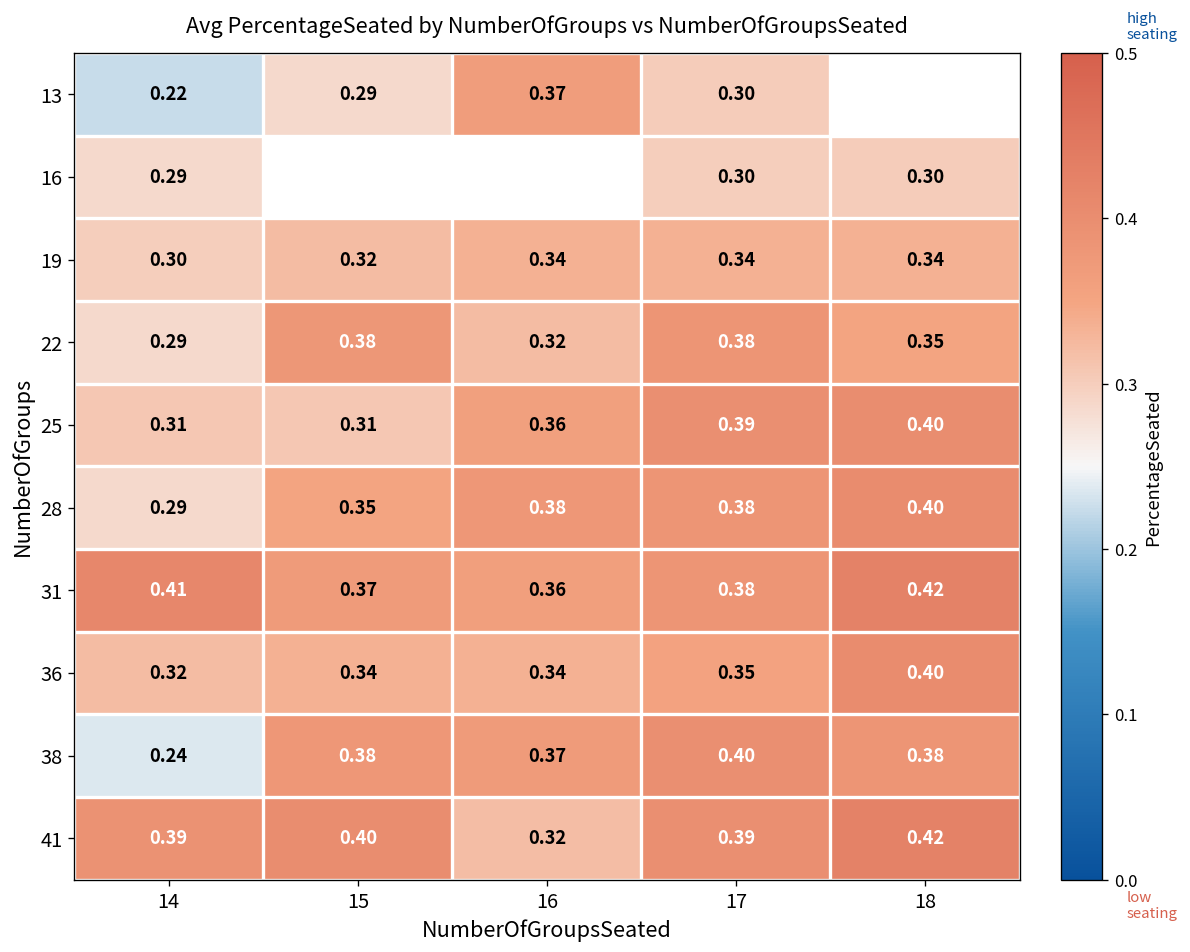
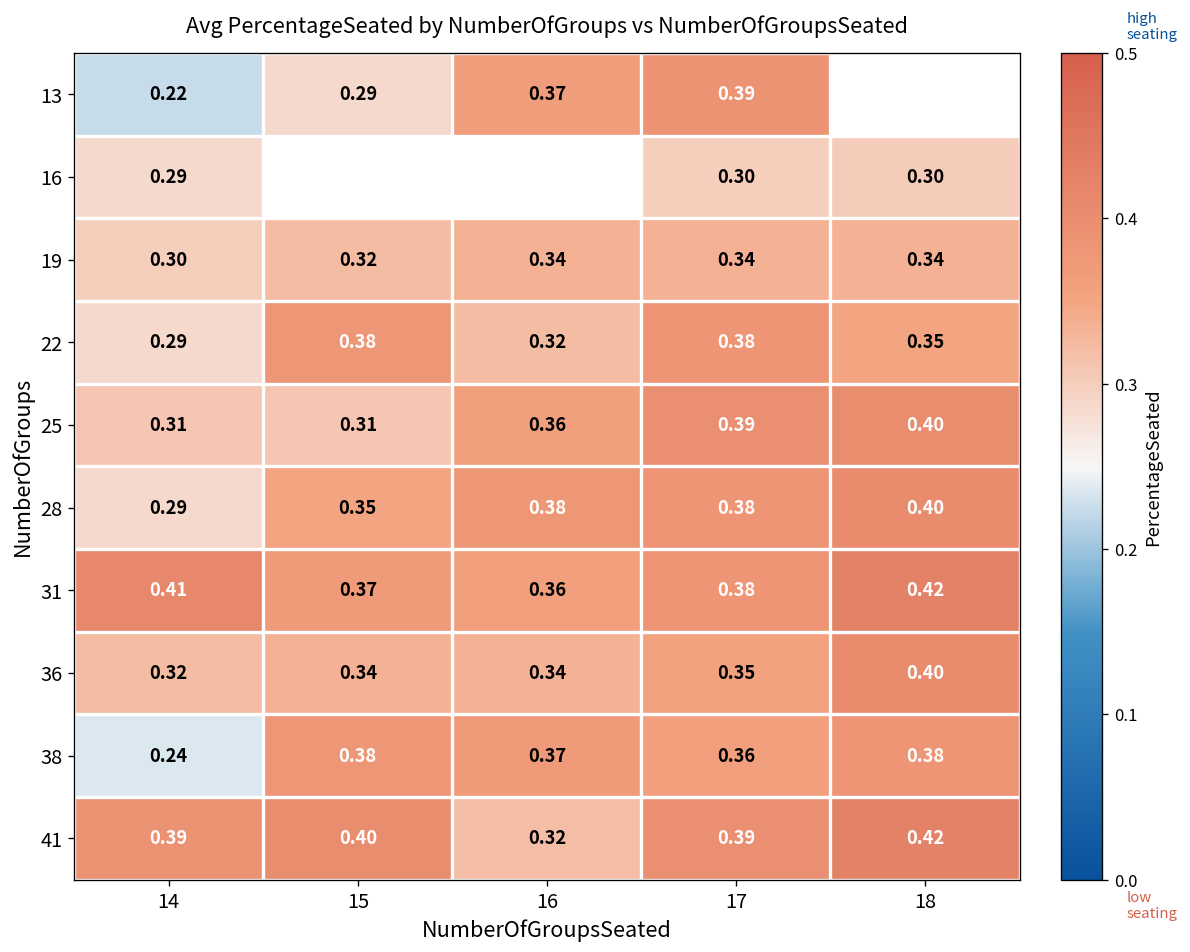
  {
    "13": {
      "14": 0.22,
      "15": 0.29,
      "16": 0.37,
-     "17": 0.30
+     "17": 0.39
    },
    "16": {
      "14": 0.29,
      "17": 0.30,
      "18": 0.30
    },
    "19": {
      "14": 0.30,
      "15": 0.32,
      "16": 0.34,
      "17": 0.34,
      "18": 0.34
    },
    "22": {
      "14": 0.29,
      "15": 0.38,
      "16": 0.32,
      "17": 0.38,
      "18": 0.35
    },
    "25": {
      "14": 0.31,
      "15": 0.31,
      "16": 0.36,
      "17": 0.39,
      "18": 0.40
    },
    "28": {
      "14": 0.29,
      "15": 0.35,
      "16": 0.38,
      "17": 0.38,
      "18": 0.40
    },
    "31": {
      "14": 0.41,
      "15": 0.37,
      "16": 0.36,
      "17": 0.38,
      "18": 0.42
    },
    "36": {
      "14": 0.32,
      "15": 0.34,
      "16": 0.34,
      "17": 0.35,
      "18": 0.40
    },
    "38": {
      "14": 0.24,
      "15": 0.38,
      "16": 0.37,
-     "17": 0.40,
+     "17": 0.36,
      "18": 0.38
    },
    "41": {
      "14": 0.39,
      "15": 0.40,
      "16": 0.32,
      "17": 0.39,
      "18": 0.42
    }
  }
